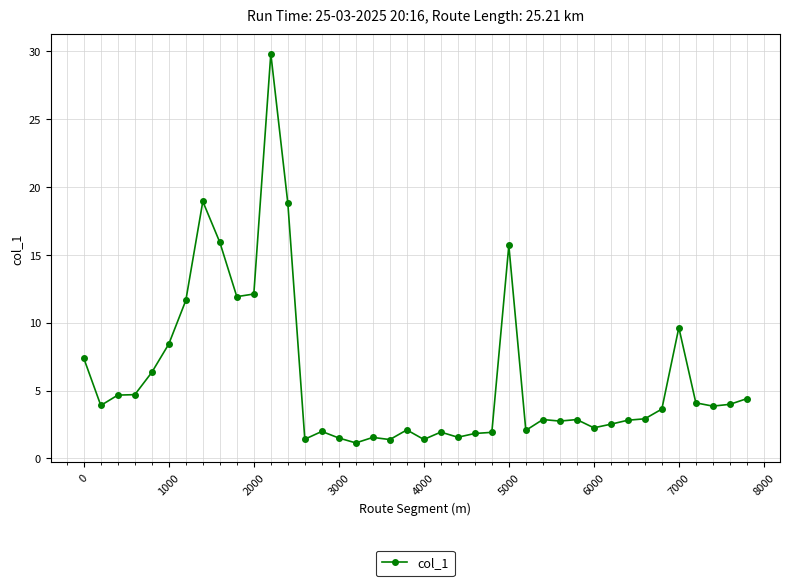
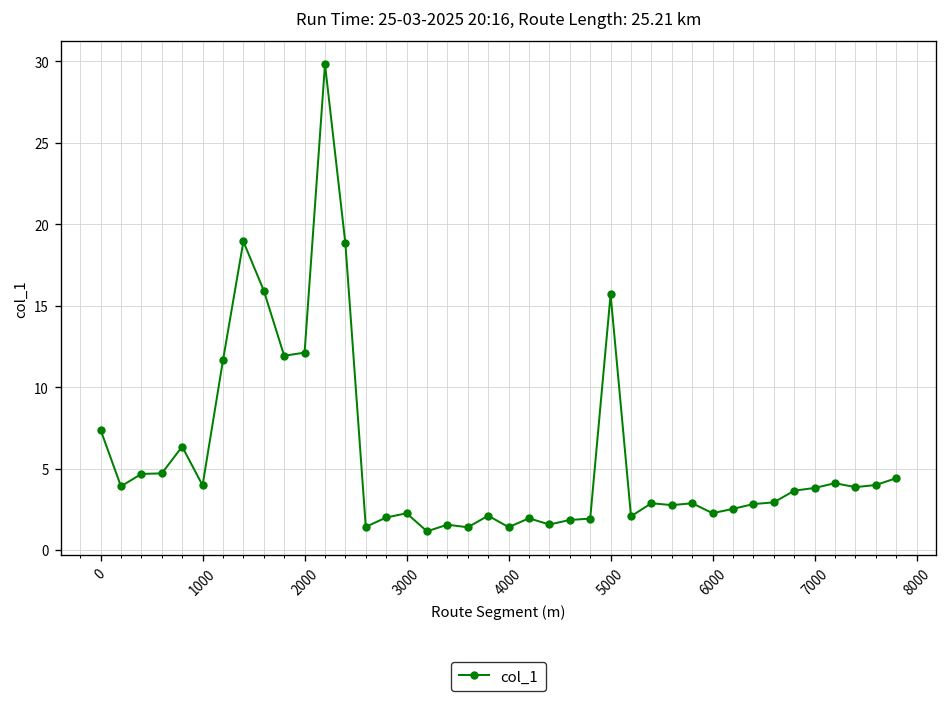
  {
    "0": 7.4,
-   "1000": 8.4,
+   "1000": 4.0,
    "2000": 12.1,
-   "3000": 1.5,
+   "3000": 2.3,
    "4000": 1.4,
    "5000": 15.7,
    "6000": 2.3,
-   "7000": 9.6
+   "7000": 3.8
  }
